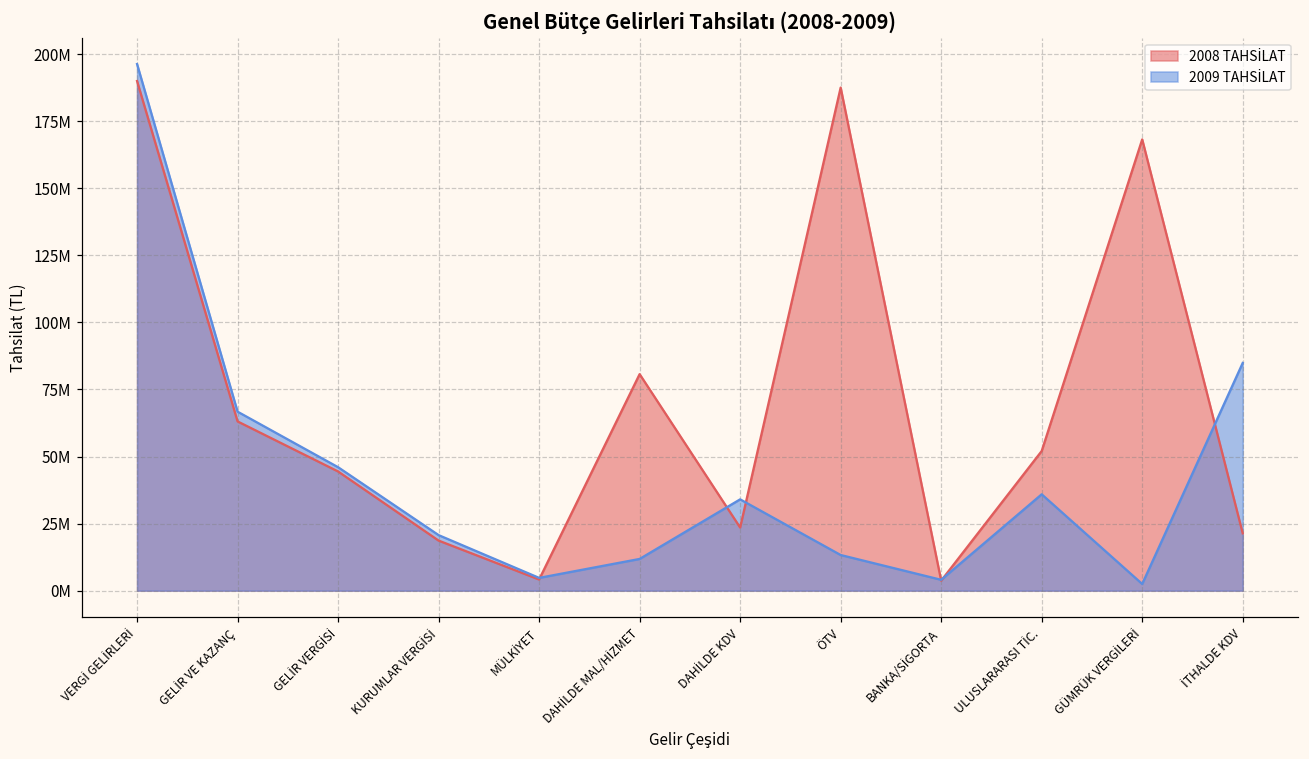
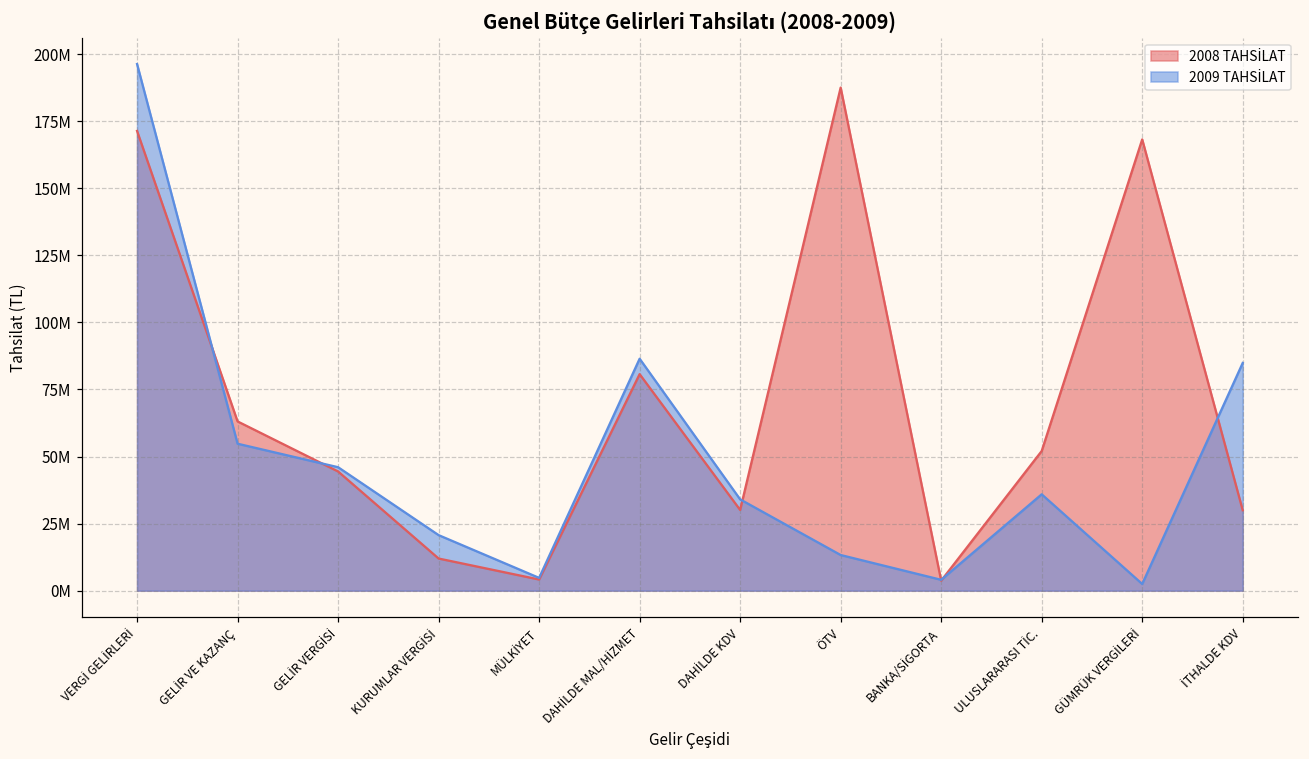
  {
    "2008 TAHSİLAT": {
-     "VERGİ GELİRLERİ": 190000000,
+     "VERGİ GELİRLERİ": 171000000,
      "GELİR VE KAZANÇ": 63000000,
      "GELİR VERGİSİ": 44000000,
-     "KURUMLAR VERGİSİ": 19000000,
+     "KURUMLAR VERGİSİ": 12000000,
      "DAHİLDE MAL/HİZMET": 81000000,
-     "DAHİLDE KDV": 24000000,
+     "DAHİLDE KDV": 30000000,
      "ÖTV": 188000000,
      "ULUSLARARASI TİC.": 52000000,
      "GÜMRÜK VERGİLERİ": 168000000,
-     "İTHALDE KDV": 21000000
+     "İTHALDE KDV": 30000000
    },
    "2009 TAHSİLAT": {
      "VERGİ GELİRLERİ": 196000000,
-     "GELİR VE KAZANÇ": 67000000,
+     "GELİR VE KAZANÇ": 55000000,
      "GELİR VERGİSİ": 46000000,
      "KURUMLAR VERGİSİ": 21000000,
-     "DAHİLDE MAL/HİZMET": 12000000,
+     "DAHİLDE MAL/HİZMET": 86000000,
      "DAHİLDE KDV": 34000000,
      "ÖTV": 13000000,
      "ULUSLARARASI TİC.": 36000000,
      "GÜMRÜK VERGİLERİ": 2000000,
      "İTHALDE KDV": 85000000
    }
  }
